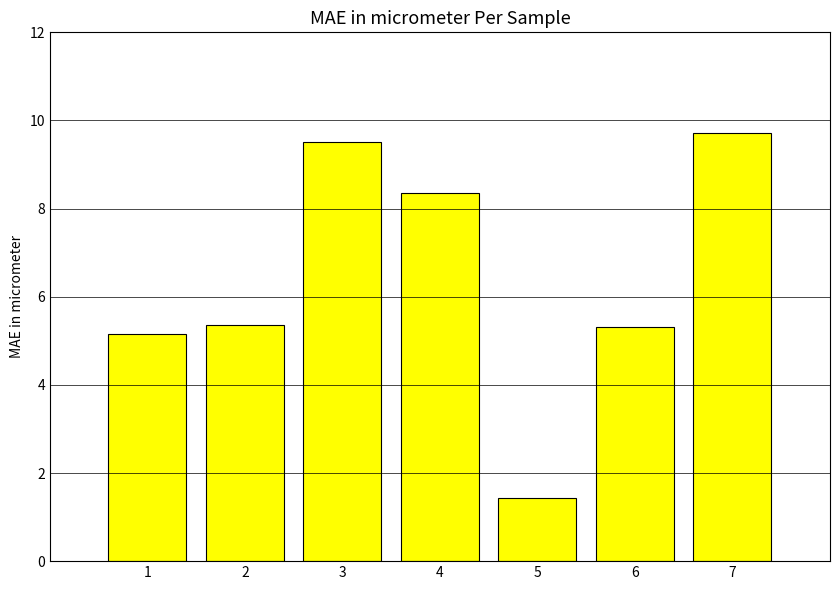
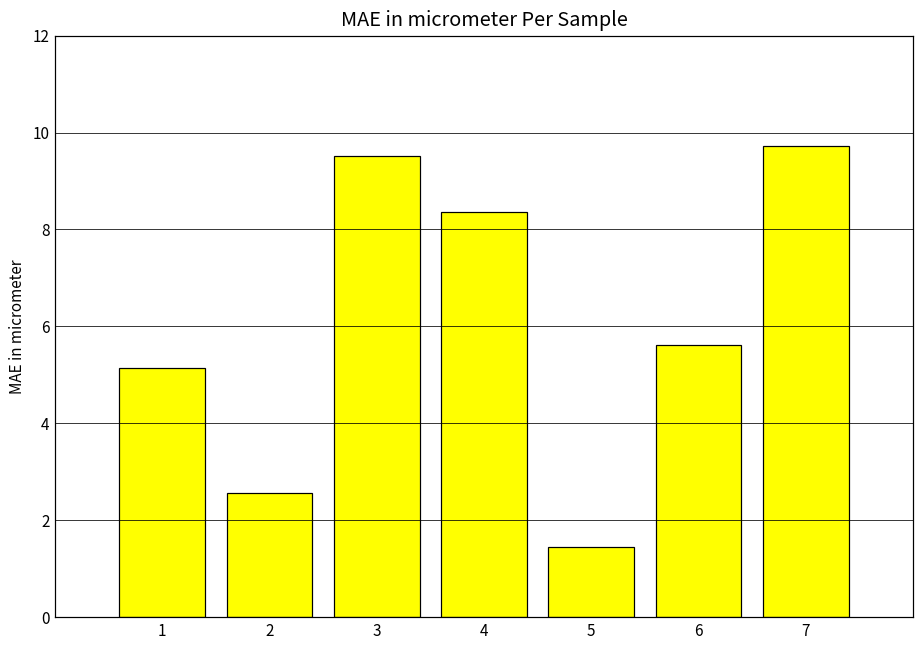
  {
    "1": 5.1,
-   "2": 5.3,
+   "2": 2.6,
    "3": 9.5,
    "4": 8.4,
    "5": 1.4,
-   "6": 5.3,
+   "6": 5.6,
    "7": 9.7
  }
